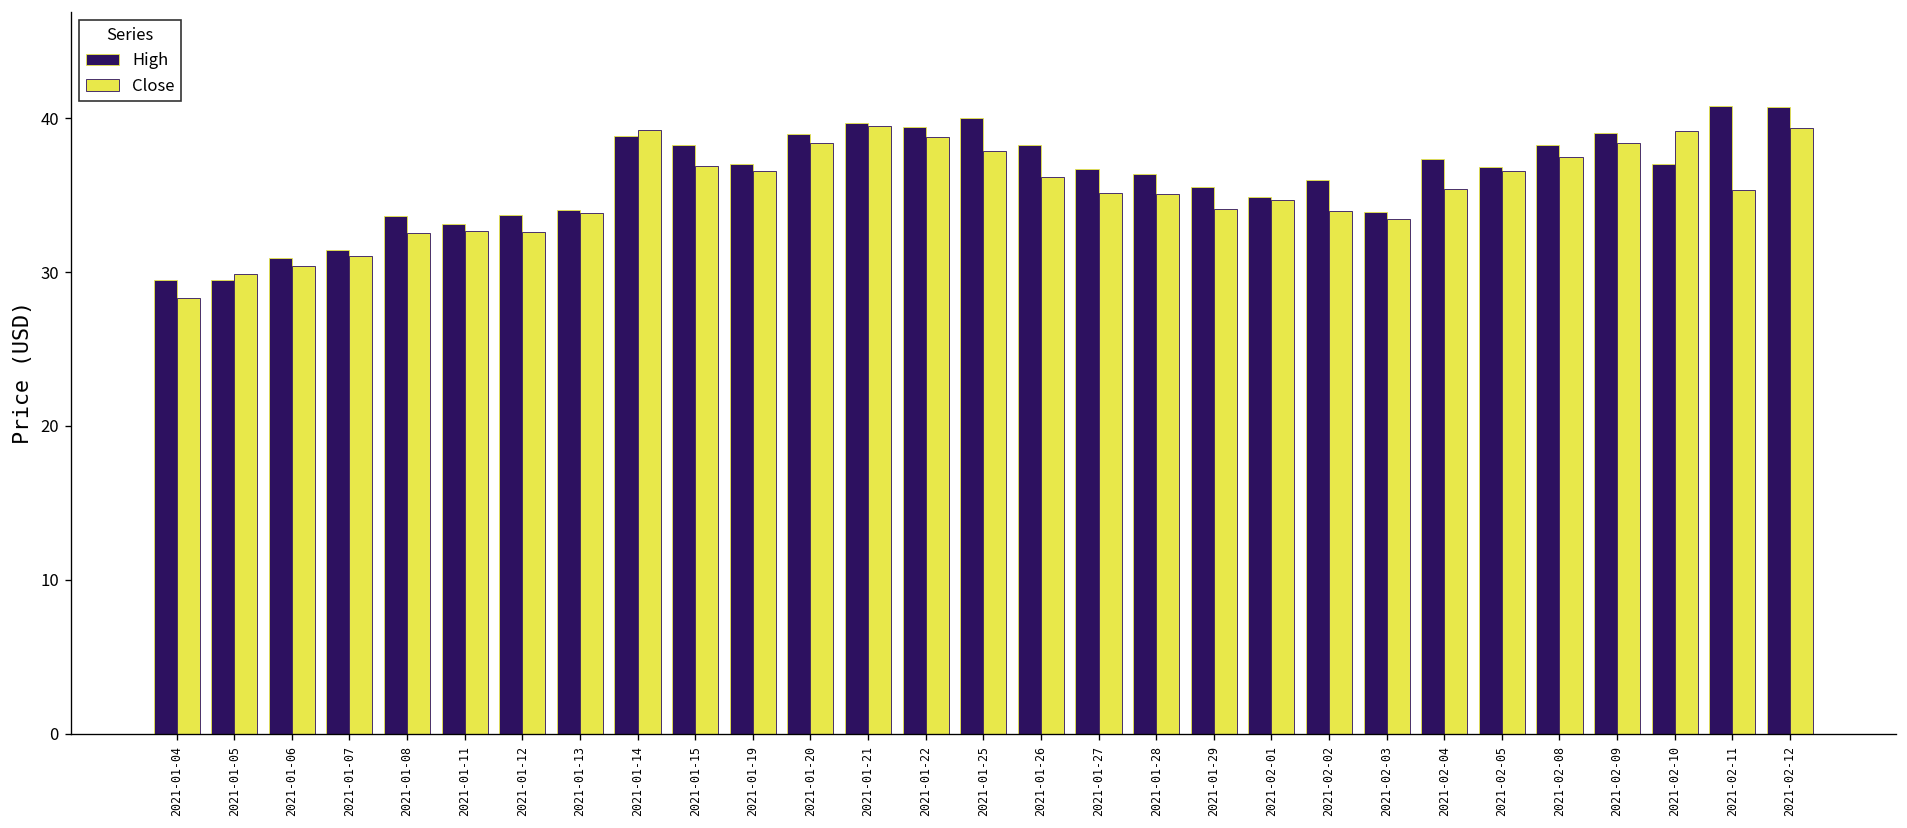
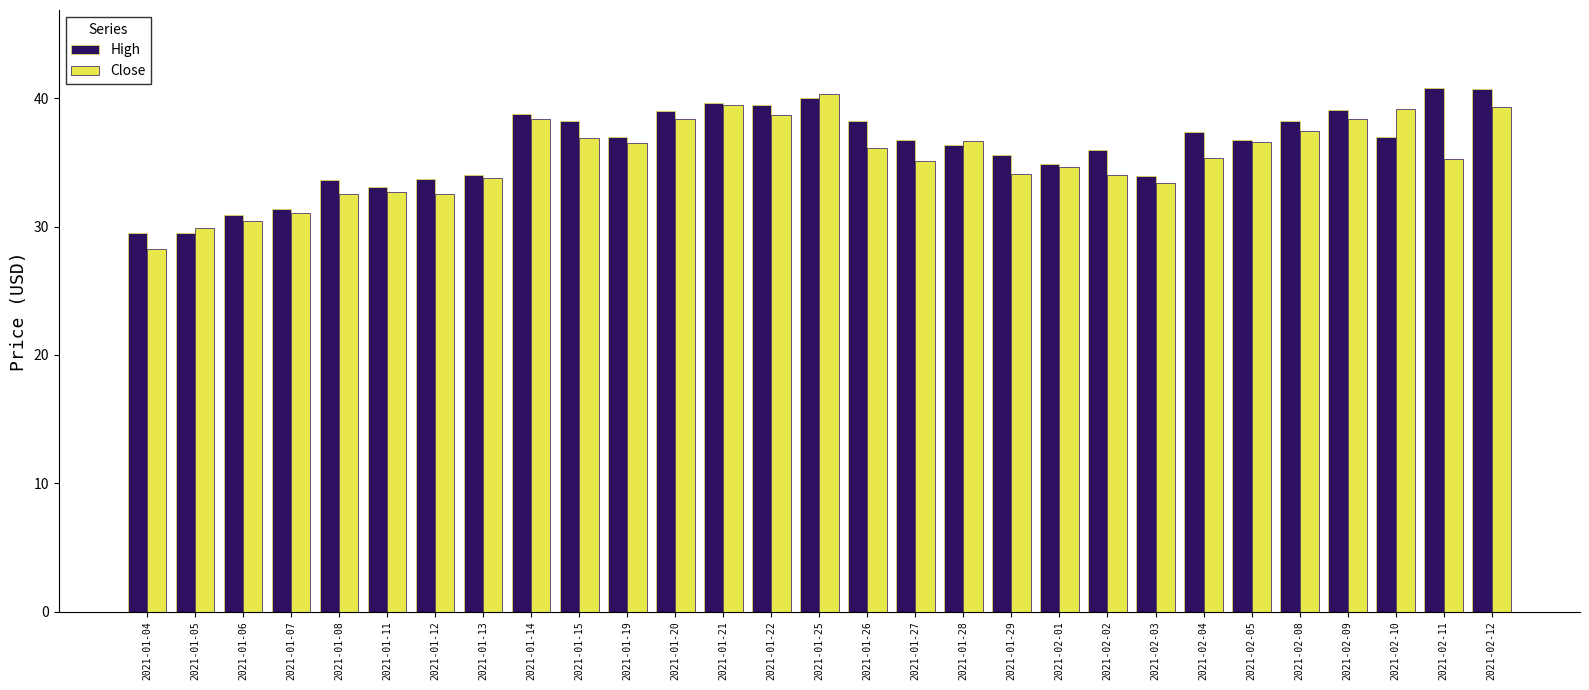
  {
    "High": {
      "2021-01-04": 29.5,
      "2021-01-05": 29.5,
      "2021-01-06": 30.9,
      "2021-01-07": 31.4,
      "2021-01-08": 33.6,
      "2021-01-11": 33.1,
      "2021-01-12": 33.7,
      "2021-01-13": 34.1,
      "2021-01-14": 38.8,
      "2021-01-15": 38.3,
      "2021-01-19": 37.0,
      "2021-01-20": 39.0,
      "2021-01-21": 39.7,
      "2021-01-22": 39.5,
      "2021-01-25": 40.0,
      "2021-01-26": 38.3,
      "2021-01-27": 36.7,
      "2021-01-28": 36.4,
      "2021-01-29": 35.5,
      "2021-02-01": 34.9,
      "2021-02-02": 36.0,
      "2021-02-03": 33.9,
      "2021-02-04": 37.4,
      "2021-02-05": 36.8,
      "2021-02-08": 38.3,
      "2021-02-09": 39.1,
      "2021-02-10": 37.0,
      "2021-02-11": 40.8,
      "2021-02-12": 40.7
    },
    "Close": {
      "2021-01-04": 28.3,
      "2021-01-05": 29.9,
      "2021-01-06": 30.4,
      "2021-01-07": 31.1,
      "2021-01-08": 32.5,
      "2021-01-11": 32.7,
      "2021-01-12": 32.6,
      "2021-01-13": 33.8,
-     "2021-01-14": 39.2,
+     "2021-01-14": 38.4,
      "2021-01-15": 36.9,
      "2021-01-19": 36.5,
      "2021-01-20": 38.4,
      "2021-01-21": 39.5,
      "2021-01-22": 38.7,
-     "2021-01-25": 37.8,
+     "2021-01-25": 40.4,
      "2021-01-26": 36.2,
      "2021-01-27": 35.1,
-     "2021-01-28": 35.1,
+     "2021-01-28": 36.7,
      "2021-01-29": 34.1,
      "2021-02-01": 34.7,
      "2021-02-02": 34.0,
      "2021-02-03": 33.4,
      "2021-02-04": 35.4,
      "2021-02-05": 36.6,
      "2021-02-08": 37.5,
      "2021-02-09": 38.4,
      "2021-02-10": 39.1,
      "2021-02-11": 35.3,
      "2021-02-12": 39.4
    }
  }
